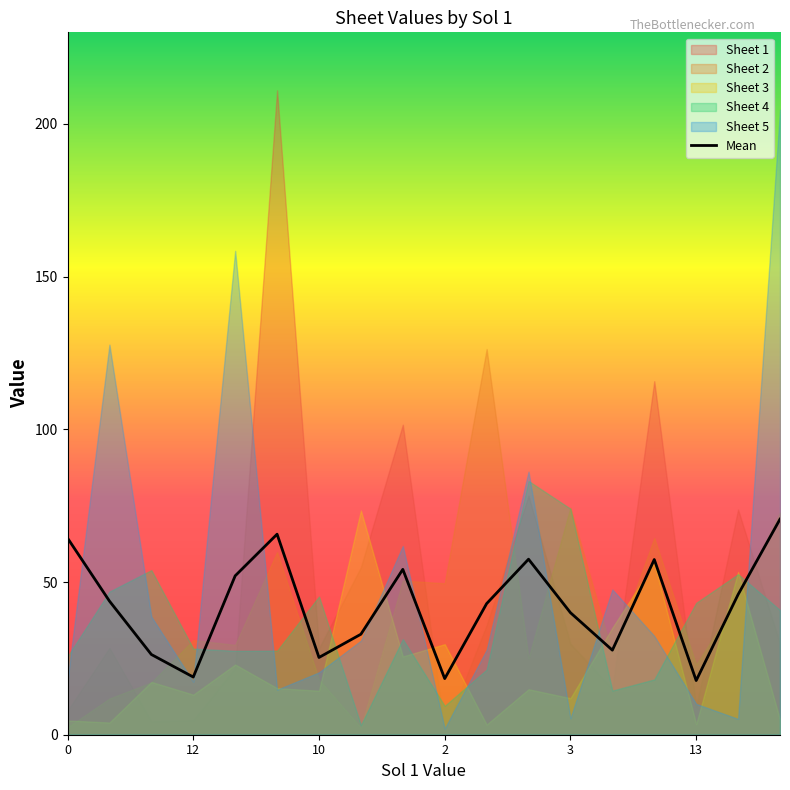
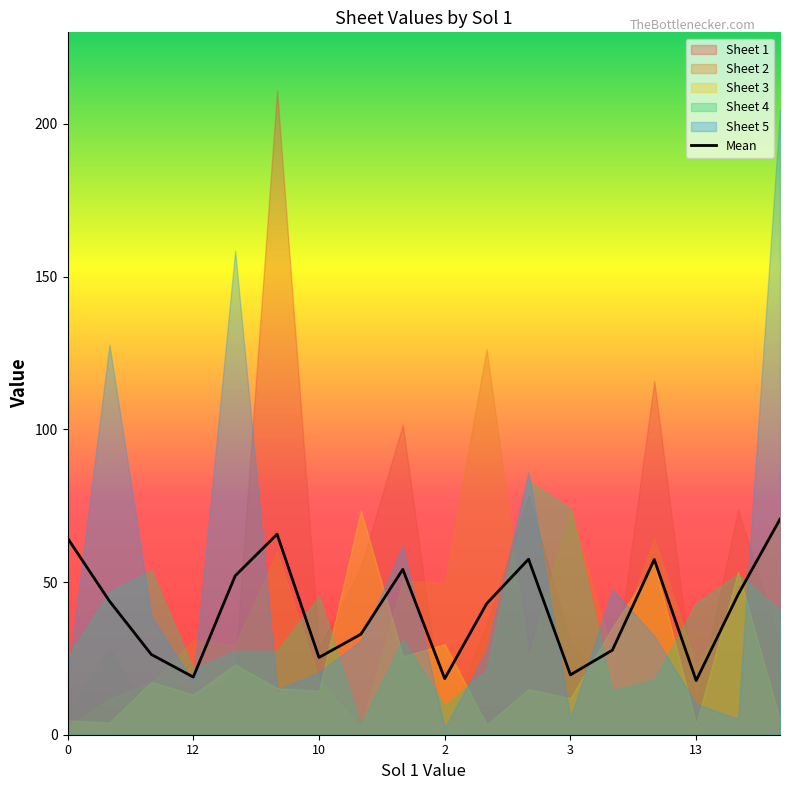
  {
    "Mean": {
      "0": 64,
      "12": 19,
-     "3": 40
+     "3": 20
    },
    "Sheet 4": {
      "0": 26,
-     "12": 28
+     "12": 22
    },
    "Sheet 5": {
      "0": 18,
      "12": 17,
      "3": 5
    }
  }
